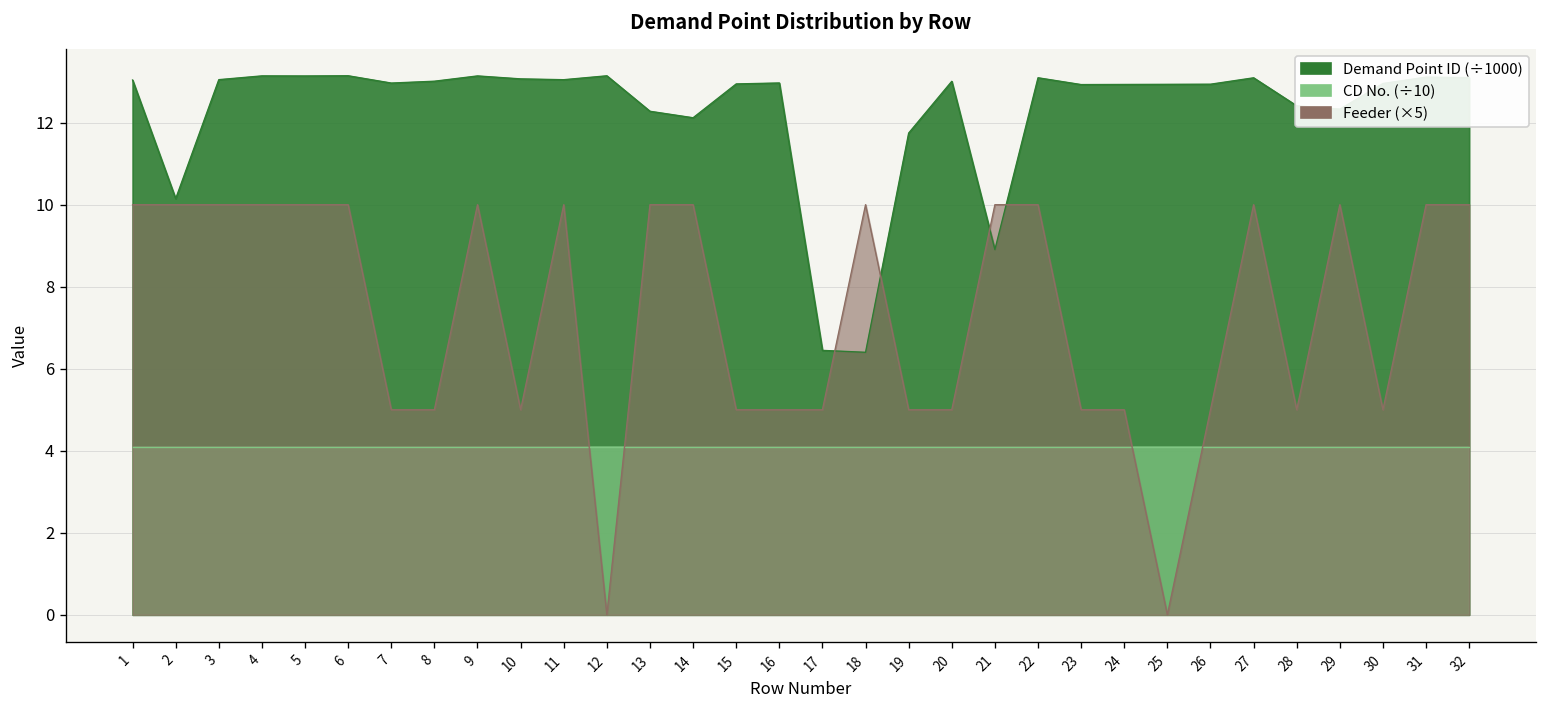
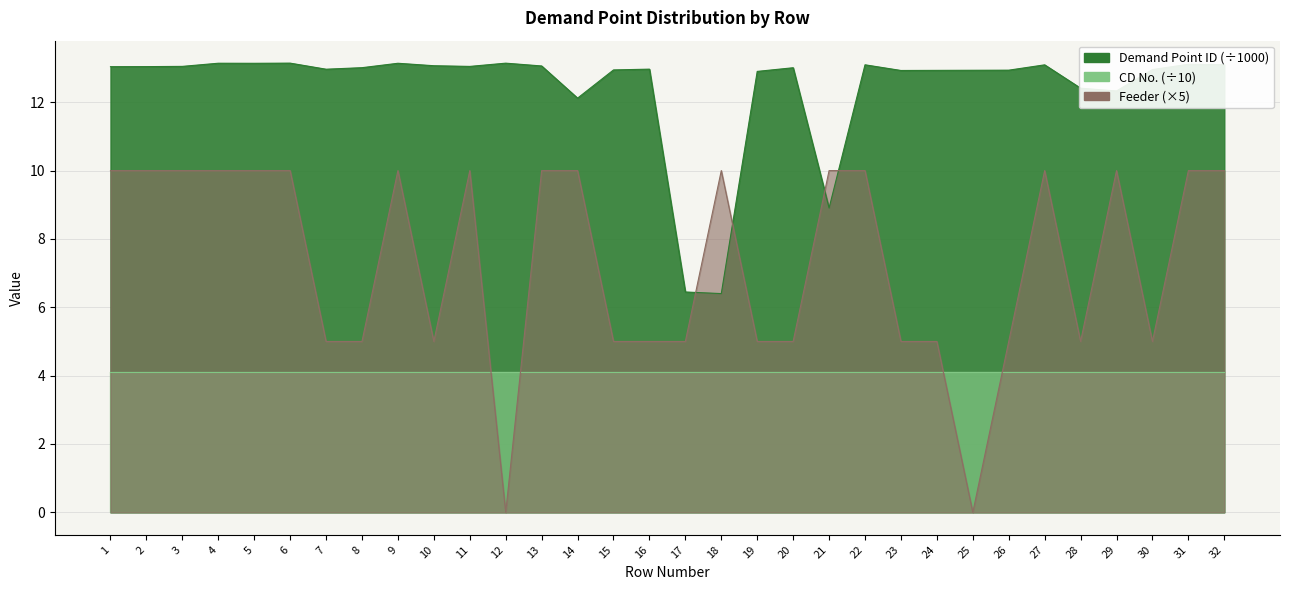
  {
    "Demand Point ID (÷1000)": {
      "1": 13.0,
-     "2": 10.1,
+     "2": 13.0,
      "3": 13.0,
      "4": 13.1,
      "5": 13.1,
      "6": 13.1,
      "7": 13.0,
      "8": 13.0,
      "9": 13.1,
      "10": 13.1,
      "11": 13.0,
      "12": 13.1,
-     "13": 12.3,
+     "13": 13.1,
      "14": 12.1,
      "15": 12.9,
      "16": 13.0,
      "17": 6.4,
      "18": 6.4,
-     "19": 11.7,
+     "19": 12.9,
      "20": 13.0,
      "21": 8.9,
      "22": 13.1,
      "23": 12.9,
      "24": 12.9,
      "25": 12.9,
      "26": 12.9,
      "27": 13.1
    },
    "CD No. (÷10)": {
      "1": 4.1,
      "2": 4.1,
      "3": 4.1,
      "4": 4.1,
      "5": 4.1,
      "6": 4.1,
      "7": 4.1,
      "8": 4.1,
      "9": 4.1,
      "10": 4.1,
      "11": 4.1,
      "12": 4.1,
      "13": 4.1,
      "14": 4.1,
      "15": 4.1,
      "16": 4.1,
      "17": 4.1,
      "18": 4.1,
      "19": 4.1,
      "20": 4.1,
      "21": 4.1,
      "22": 4.1,
      "23": 4.1,
      "24": 4.1,
      "25": 4.1,
      "26": 4.1,
      "27": 4.1,
      "28": 4.1,
      "29": 4.1,
      "30": 4.1,
      "31": 4.1,
      "32": 4.1
    },
    "Feeder (×5)": {
      "1": 10.0,
      "2": 10.0,
      "3": 10.0,
      "4": 10.0,
      "5": 10.0,
      "6": 10.0,
      "7": 5.0,
      "8": 5.0,
      "9": 10.0,
      "10": 5.0,
      "11": 10.0,
      "12": 0.0,
      "13": 10.0,
      "14": 10.0,
      "15": 5.0,
      "16": 5.0,
      "17": 5.0,
      "18": 10.0,
      "19": 5.0,
      "20": 5.0,
      "21": 10.0,
      "22": 10.0,
      "23": 5.0,
      "24": 5.0,
      "25": 0.0,
      "26": 5.0,
      "27": 10.0,
      "28": 5.0,
      "29": 10.0,
      "30": 5.0,
      "31": 10.0,
      "32": 10.0
    }
  }
